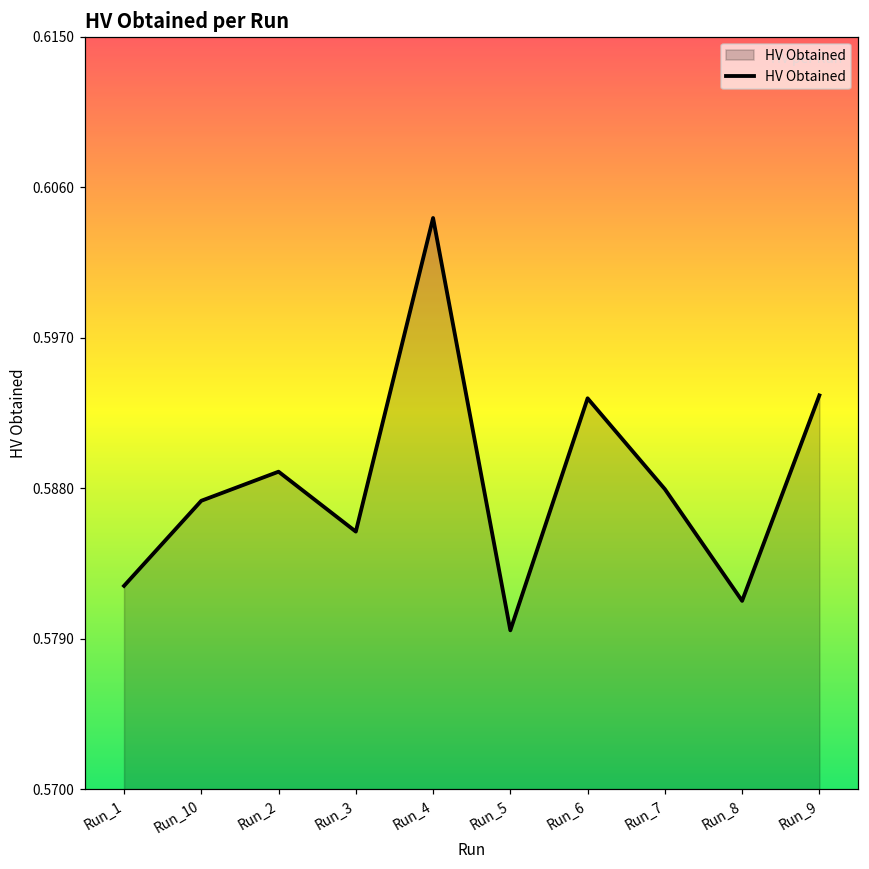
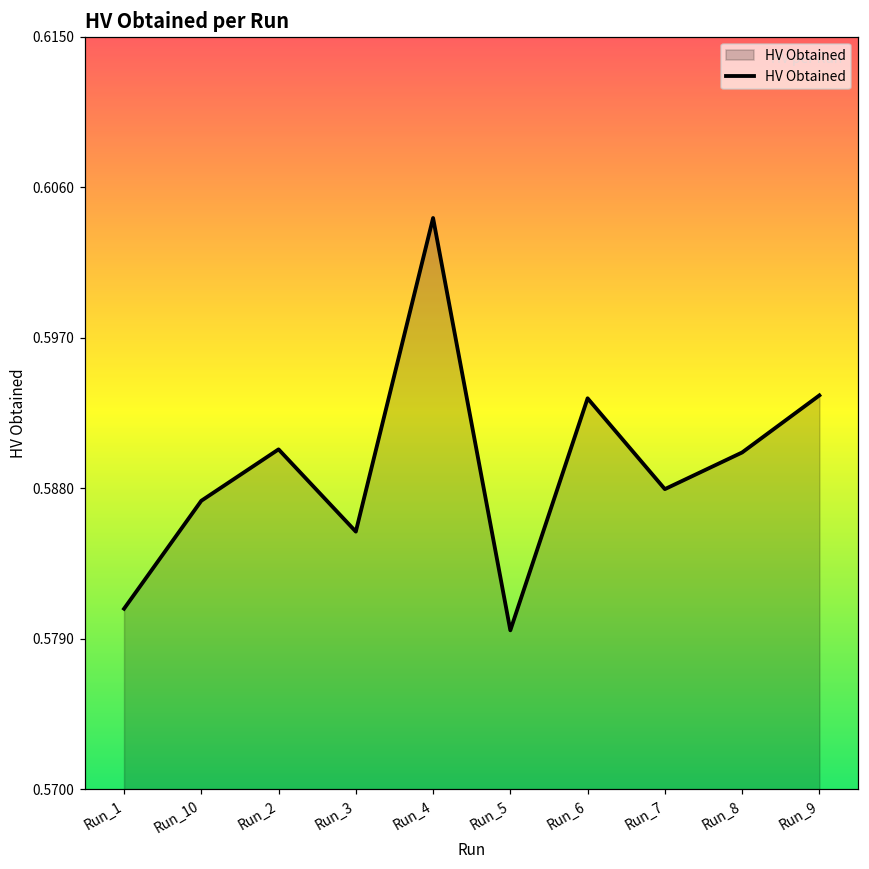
  {
-   "Run_1": 0.5822,
+   "Run_1": 0.5808,
    "Run_10": 0.5872,
-   "Run_2": 0.5890,
+   "Run_2": 0.5903,
    "Run_3": 0.5854,
    "Run_4": 0.6042,
    "Run_5": 0.5795,
    "Run_6": 0.5934,
    "Run_7": 0.5879,
-   "Run_8": 0.5813,
+   "Run_8": 0.5901,
    "Run_9": 0.5935
  }
